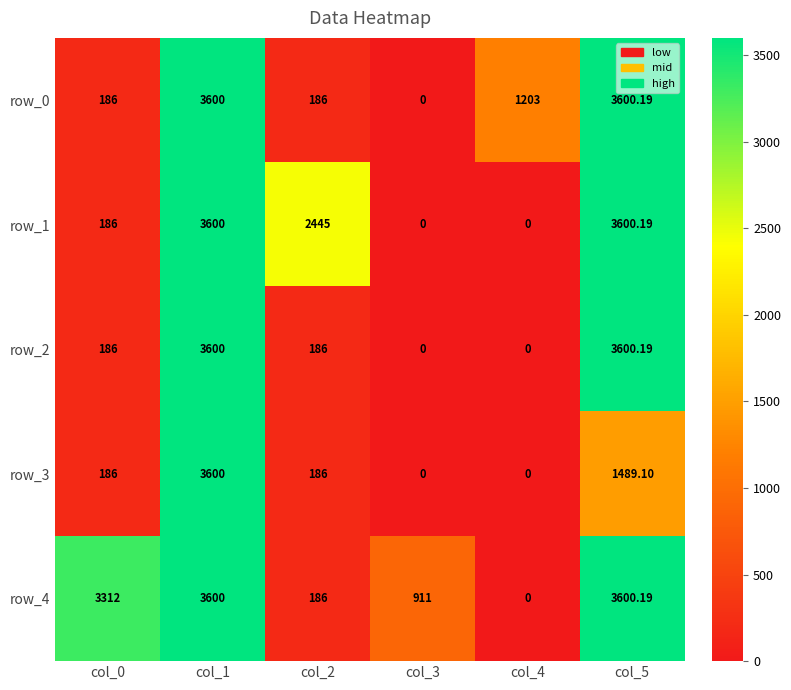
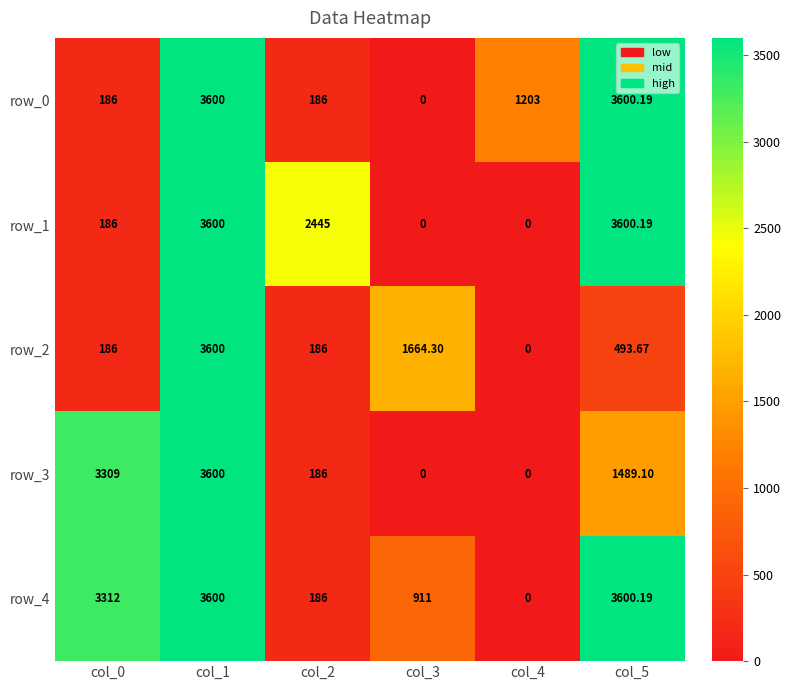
  {
    "row_0": {
      "col_0": 186,
      "col_1": 3600,
      "col_2": 186,
      "col_3": 0,
      "col_4": 1203,
      "col_5": 3600.19
    },
    "row_1": {
      "col_0": 186,
      "col_1": 3600,
      "col_2": 2445,
      "col_3": 0,
      "col_4": 0,
      "col_5": 3600.19
    },
    "row_2": {
      "col_0": 186,
      "col_1": 3600,
      "col_2": 186,
-     "col_3": 0,
+     "col_3": 1664.30,
      "col_4": 0,
-     "col_5": 3600.19
+     "col_5": 493.67
    },
    "row_3": {
-     "col_0": 186,
+     "col_0": 3309,
      "col_1": 3600,
      "col_2": 186,
      "col_3": 0,
      "col_4": 0,
      "col_5": 1489.10
    },
    "row_4": {
      "col_0": 3312,
      "col_1": 3600,
      "col_2": 186,
      "col_3": 911,
      "col_4": 0,
      "col_5": 3600.19
    }
  }
